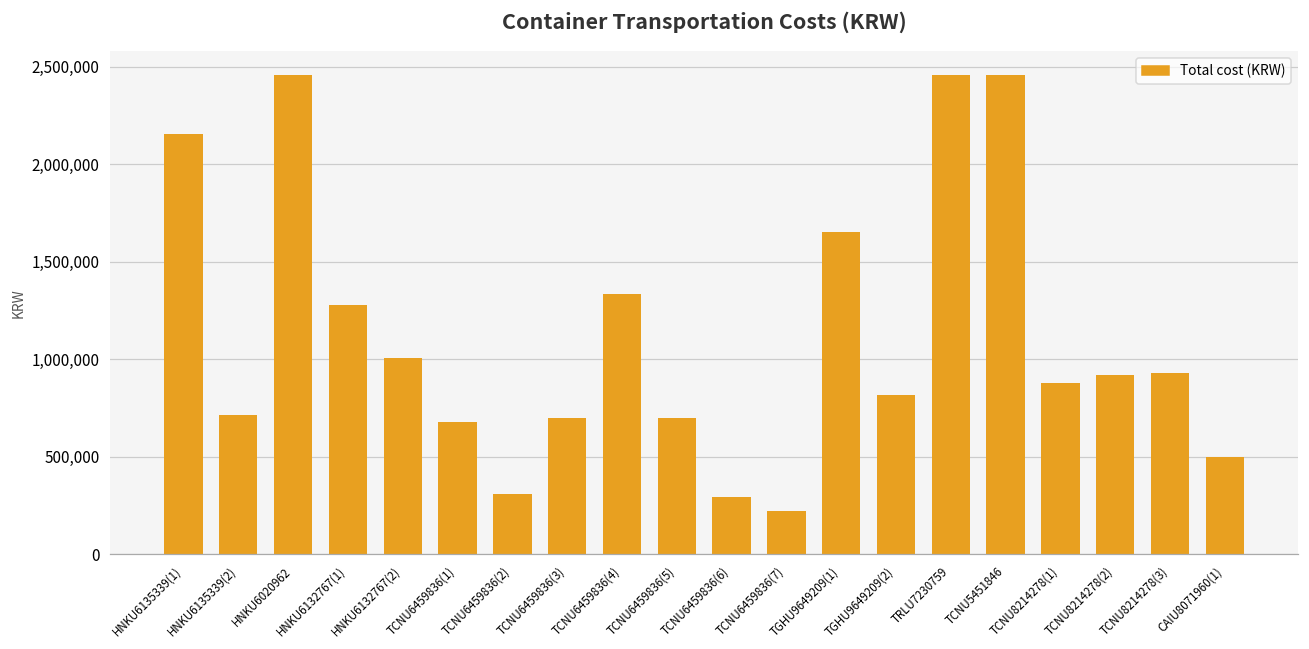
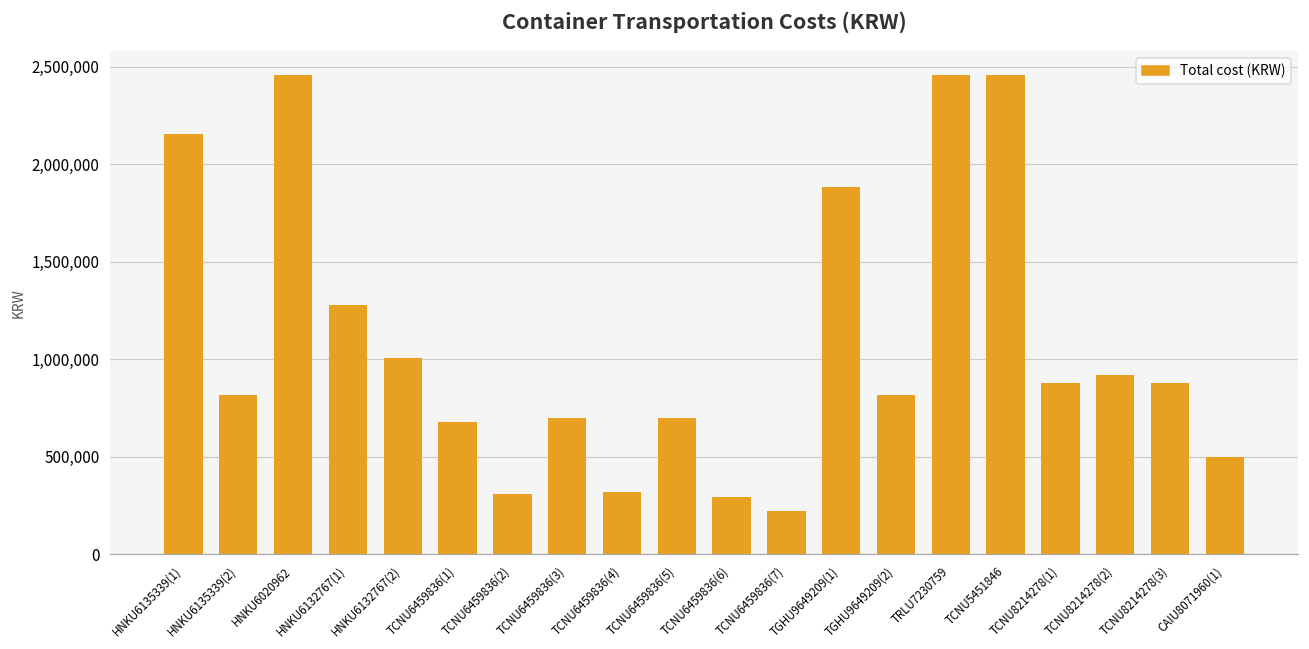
  {
    "HNKU6135339(1)": "2,160,000",
-   "HNKU6135339(2)": "720,000",
+   "HNKU6135339(2)": "820,000",
    "HNKU6020962": "2,460,000",
    "HNKU6132767(1)": "1,280,000",
    "HNKU6132767(2)": "1,010,000",
    "TCNU6459836(1)": "680,000",
    "TCNU6459836(2)": "310,000",
    "TCNU6459836(3)": "700,000",
-   "TCNU6459836(4)": "1,330,000",
+   "TCNU6459836(4)": "320,000",
    "TCNU6459836(5)": "700,000",
    "TCNU6459836(6)": "290,000",
    "TCNU6459836(7)": "220,000",
-   "TGHU9649209(1)": "1,650,000",
+   "TGHU9649209(1)": "1,880,000",
    "TGHU9649209(2)": "820,000",
    "TRLU7230759": "2,460,000",
    "TCNU5451846": "2,460,000",
    "TCNU8214278(1)": "880,000",
    "TCNU8214278(2)": "920,000",
-   "TCNU8214278(3)": "930,000",
+   "TCNU8214278(3)": "880,000",
    "CAIU8071960(1)": "500,000"
  }
